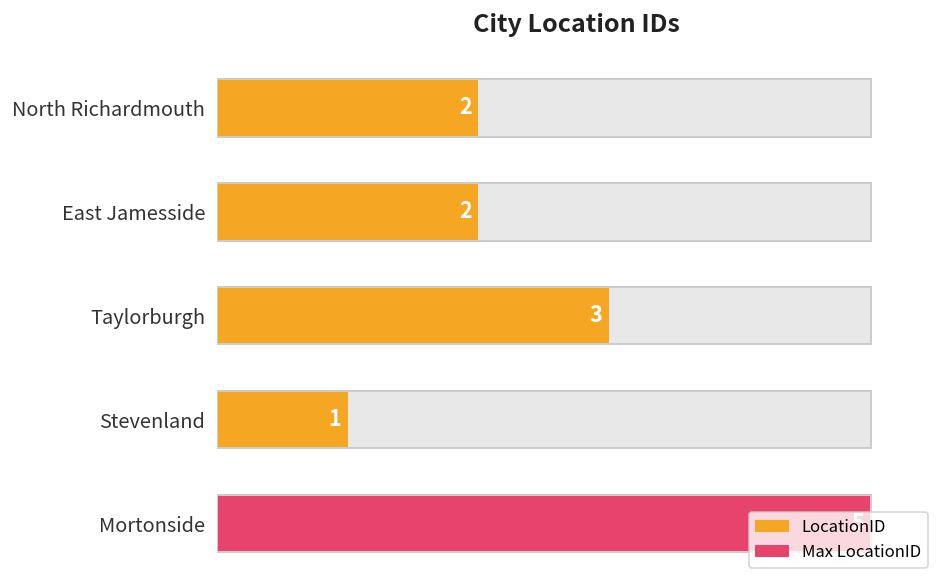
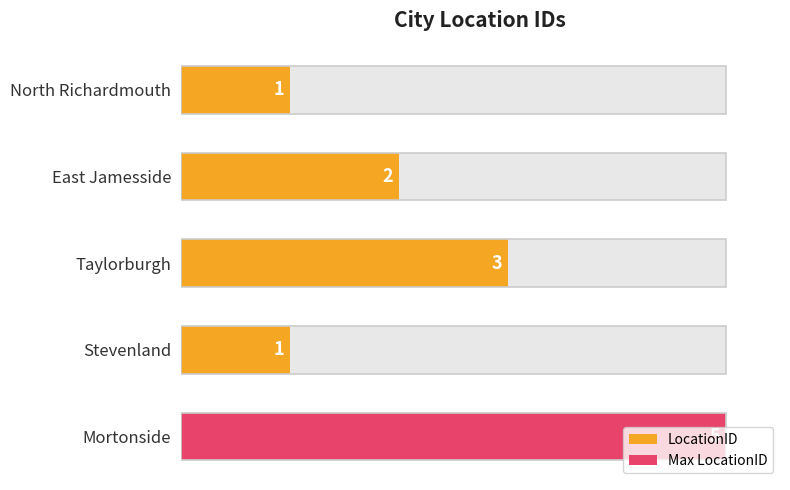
  {
    "LocationID": {
-     "North Richardmouth": 2
+     "North Richardmouth": 1
    }
  }
